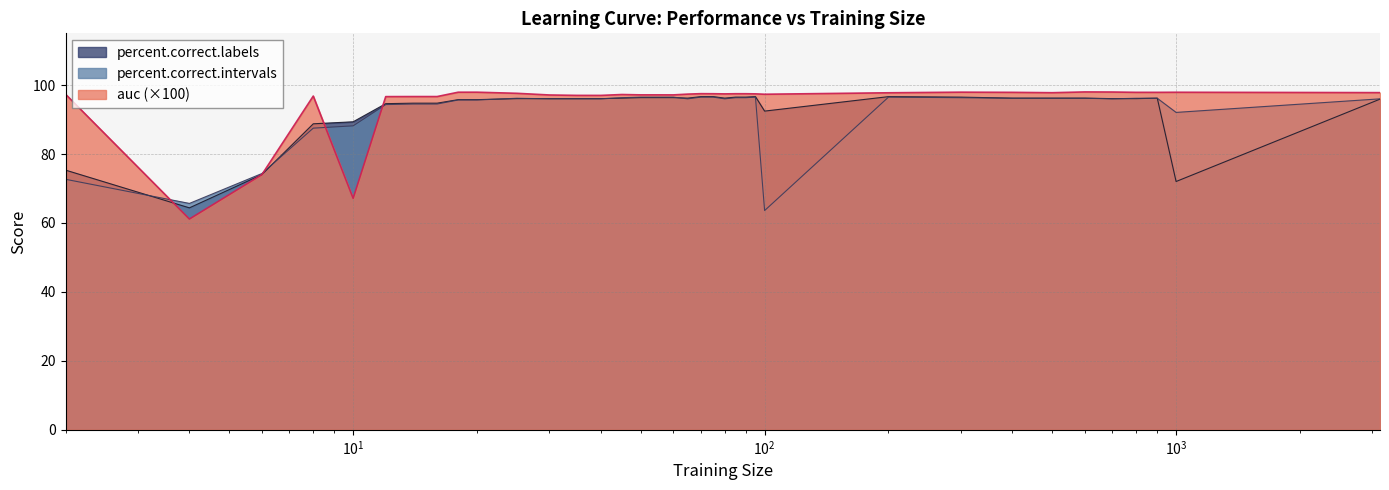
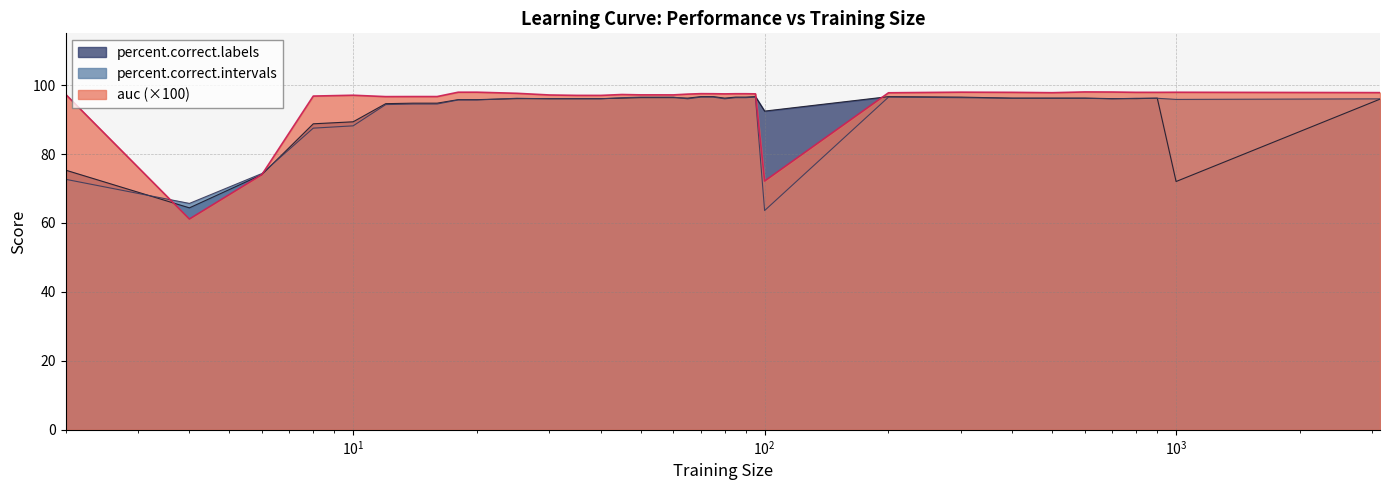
  {
    "percent.correct.labels": {
      "10^1": 89,
      "10^2": 92,
      "10^3": 72
    },
    "percent.correct.intervals": {
      "10^1": 88,
      "10^2": 64,
-     "10^3": 92
+     "10^3": 96
    },
    "auc (×100)": {
-     "10^1": 67,
-     "10^2": 97,
+     "10^1": 97,
+     "10^2": 72,
      "10^3": 98
    }
  }
